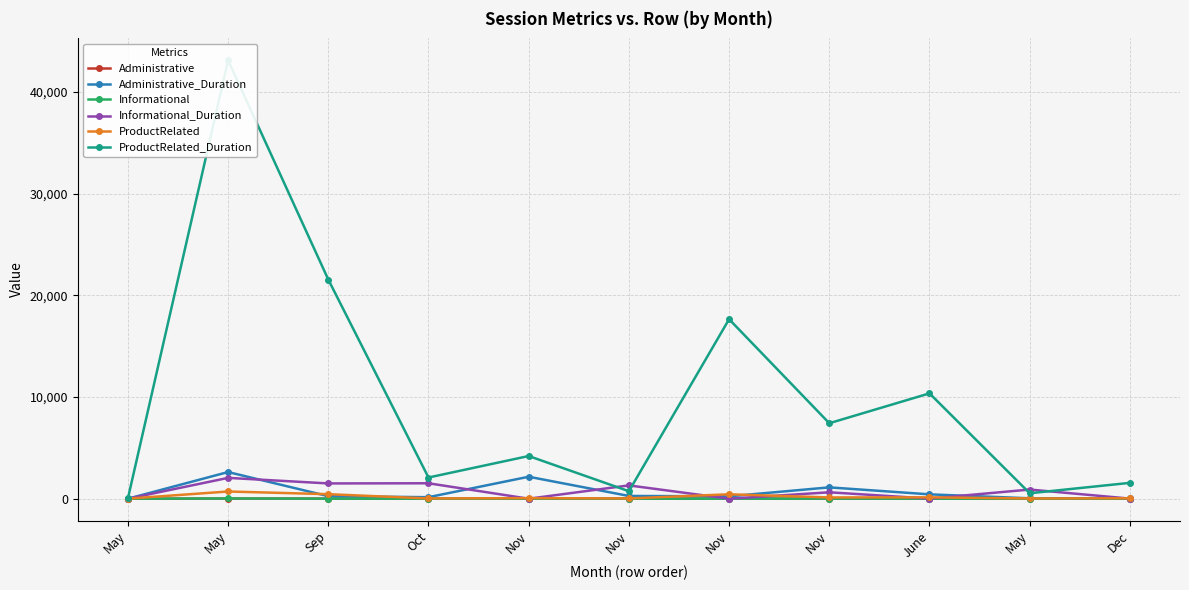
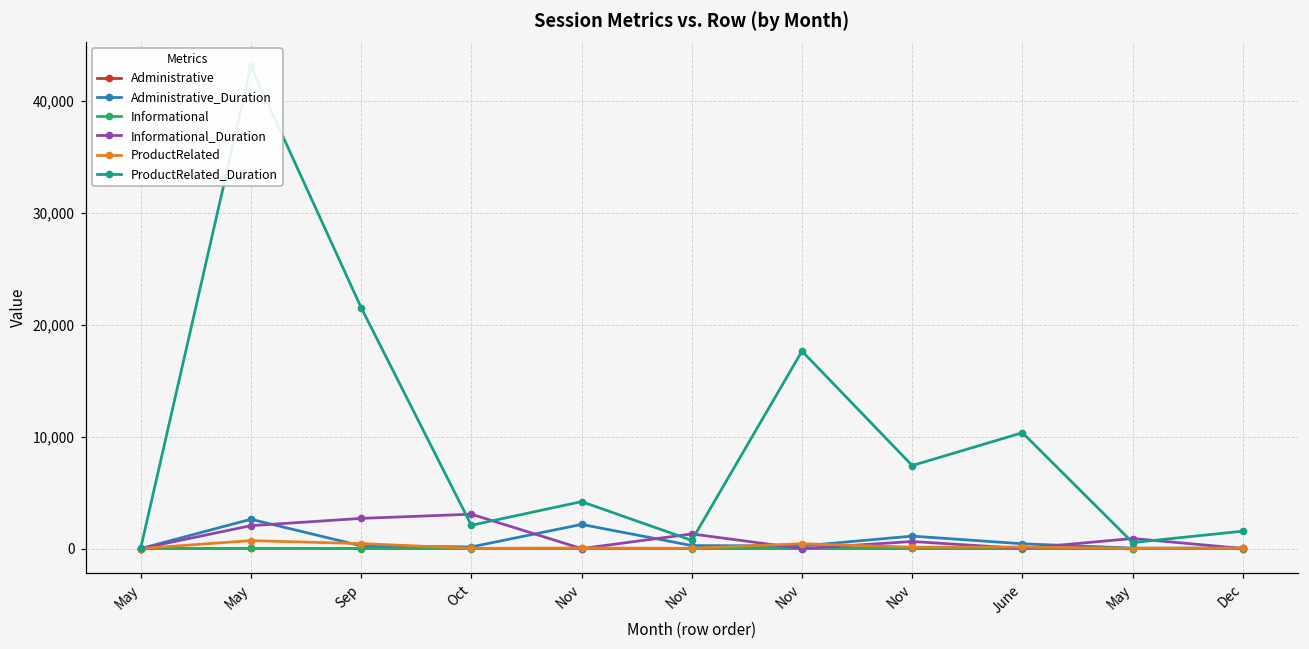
  {
    "Administrative_Duration": {
      "June": "400"
    },
    "Informational_Duration": {
-     "Sep": "1,500",
-     "Oct": "1,500"
+     "Sep": "2,700",
+     "Oct": "3,100"
    }
  }
